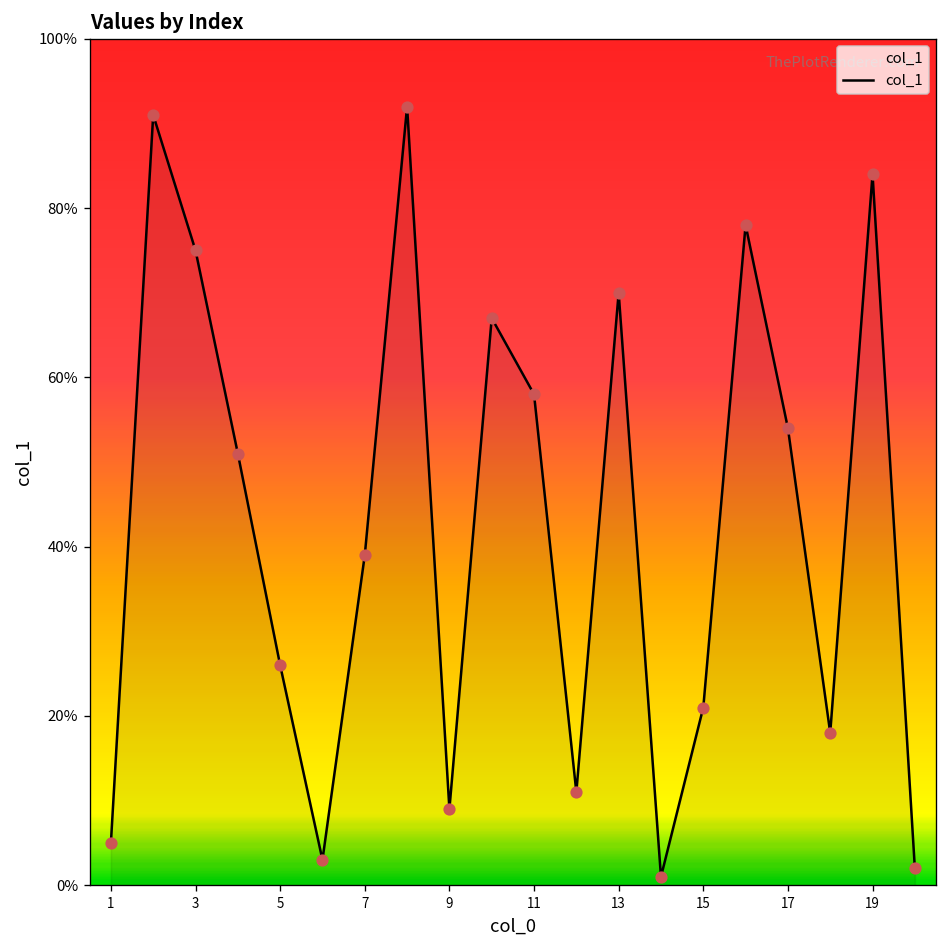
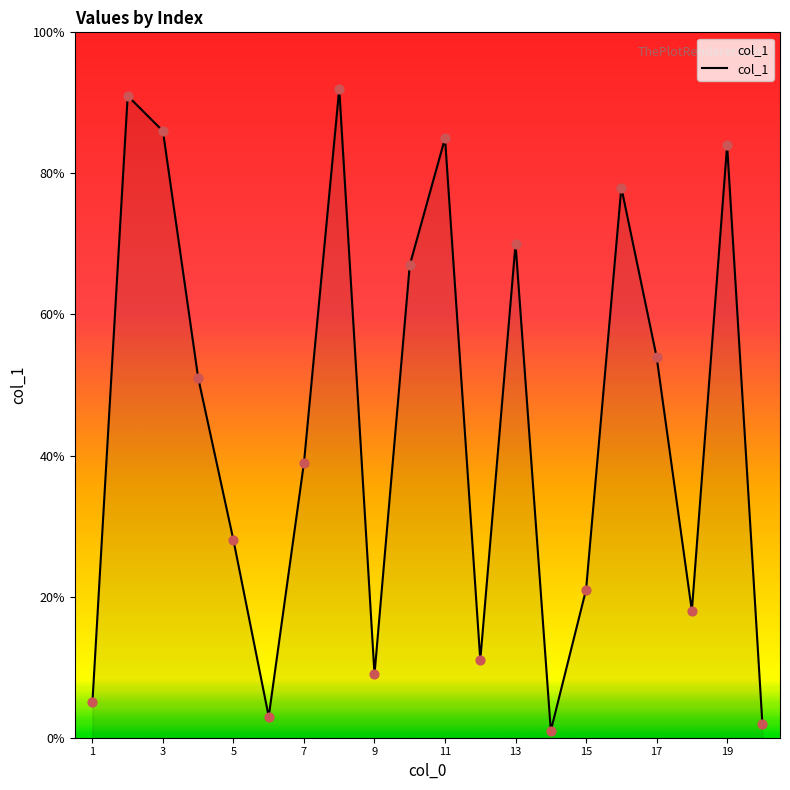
  {
    "1": "5%",
-   "3": "75%",
-   "5": "26%",
+   "3": "86%",
+   "5": "28%",
    "7": "39%",
    "9": "9%",
-   "11": "58%",
+   "11": "85%",
    "13": "70%",
    "15": "21%",
    "17": "54%",
    "19": "84%"
  }
